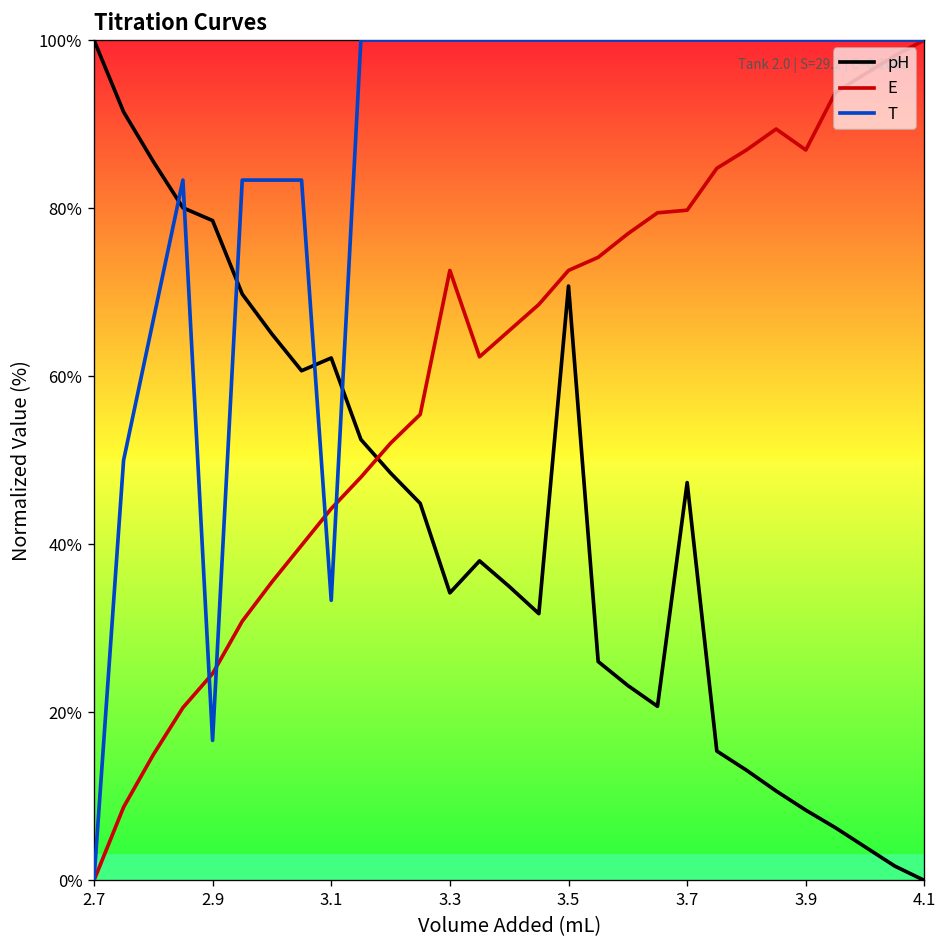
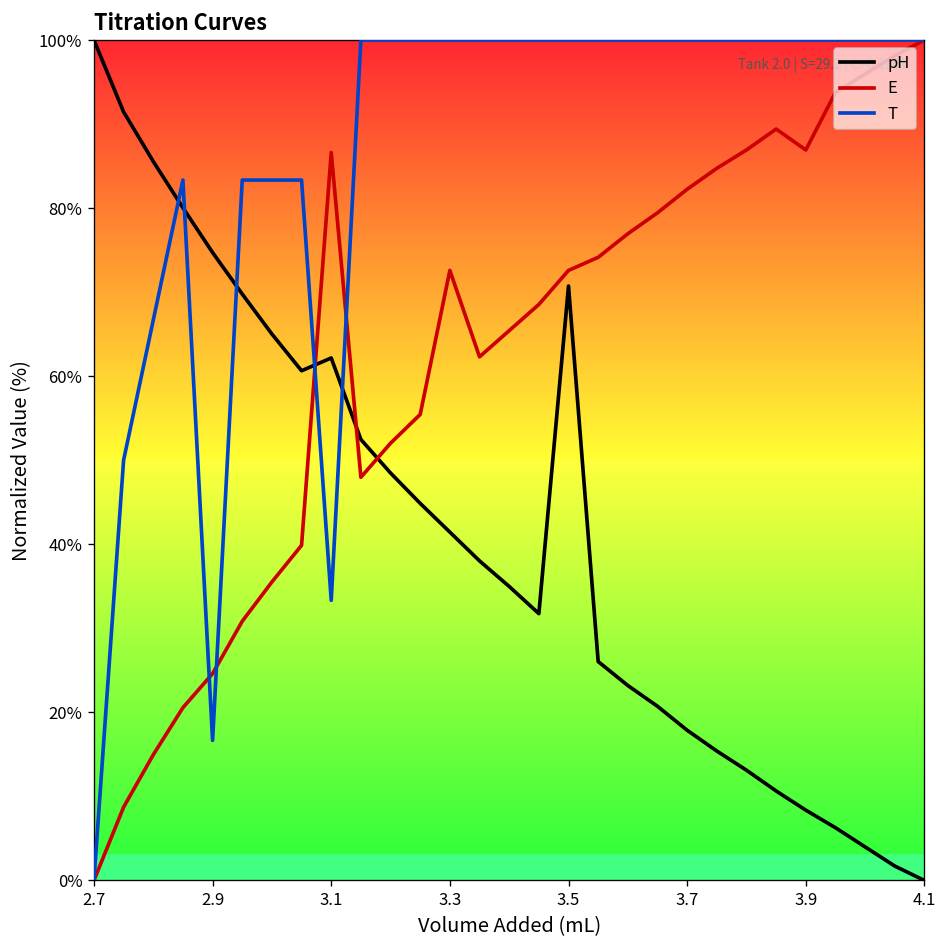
  {
    "pH": {
      "2.7": "100%",
-     "2.9": "79%",
+     "2.9": "75%",
      "3.1": "62%",
-     "3.3": "34%",
+     "3.3": "41%",
      "3.5": "71%",
-     "3.7": "47%",
+     "3.7": "18%",
      "3.9": "8%"
    },
    "E": {
      "2.9": "25%",
-     "3.1": "44%",
+     "3.1": "87%",
      "3.3": "73%",
      "3.5": "73%",
-     "3.7": "80%",
+     "3.7": "82%",
      "3.9": "87%"
    },
    "T": {
      "2.9": "17%",
      "3.1": "33%",
      "3.3": "100%",
      "3.5": "100%",
      "3.7": "100%",
      "3.9": "100%"
    }
  }
